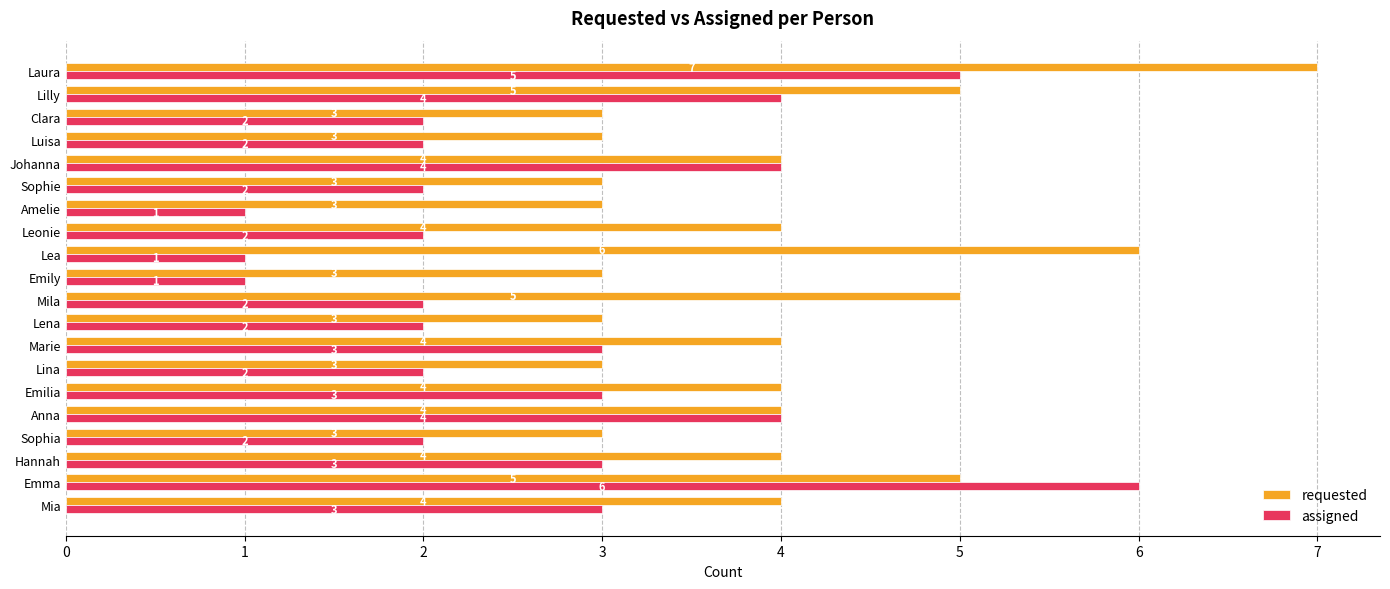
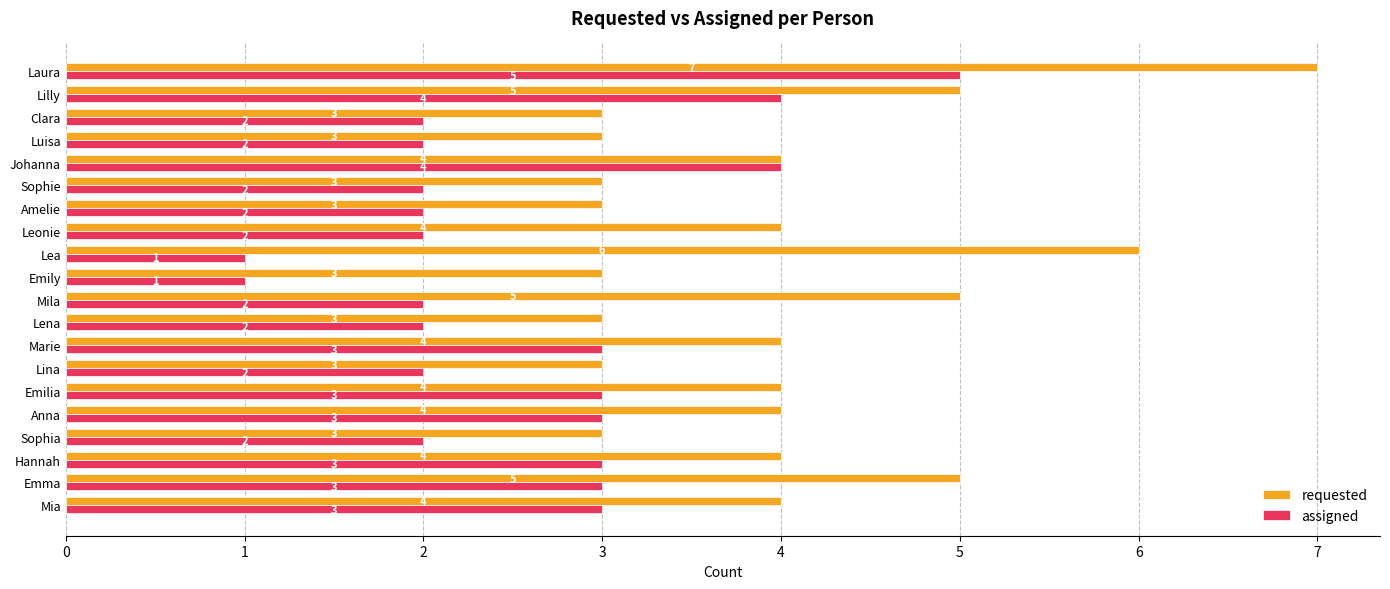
  {
    "requested": {
      "Laura": 7,
      "Lilly": 5,
      "Clara": 3,
      "Luisa": 3,
      "Sophie": 3,
      "Amelie": 3,
      "Lena": 3,
      "Marie": 4,
      "Lina": 3,
      "Emilia": 4,
      "Anna": 4,
      "Sophia": 3,
      "Hannah": 4,
      "Emma": 5,
      "Mia": 4
    },
    "assigned": {
      "Laura": 5,
      "Lilly": 4,
      "Clara": 2,
      "Luisa": 2,
      "Sophie": 2,
-     "Amelie": 1,
+     "Amelie": 2,
      "Leonie": 2,
      "Lea": 1,
      "Emily": 1,
      "Mila": 2,
      "Lena": 2,
      "Marie": 3,
      "Lina": 2,
      "Emilia": 3,
-     "Anna": 4,
+     "Anna": 3,
      "Sophia": 2,
      "Hannah": 3,
-     "Emma": 6,
+     "Emma": 3,
      "Mia": 3
    }
  }
